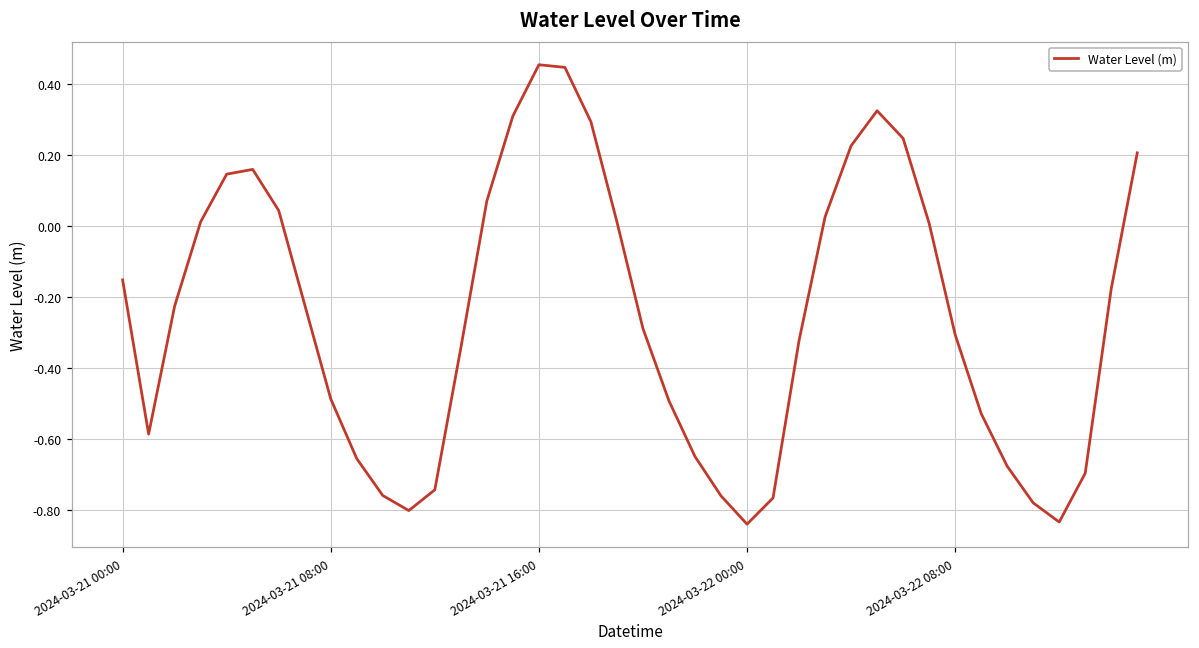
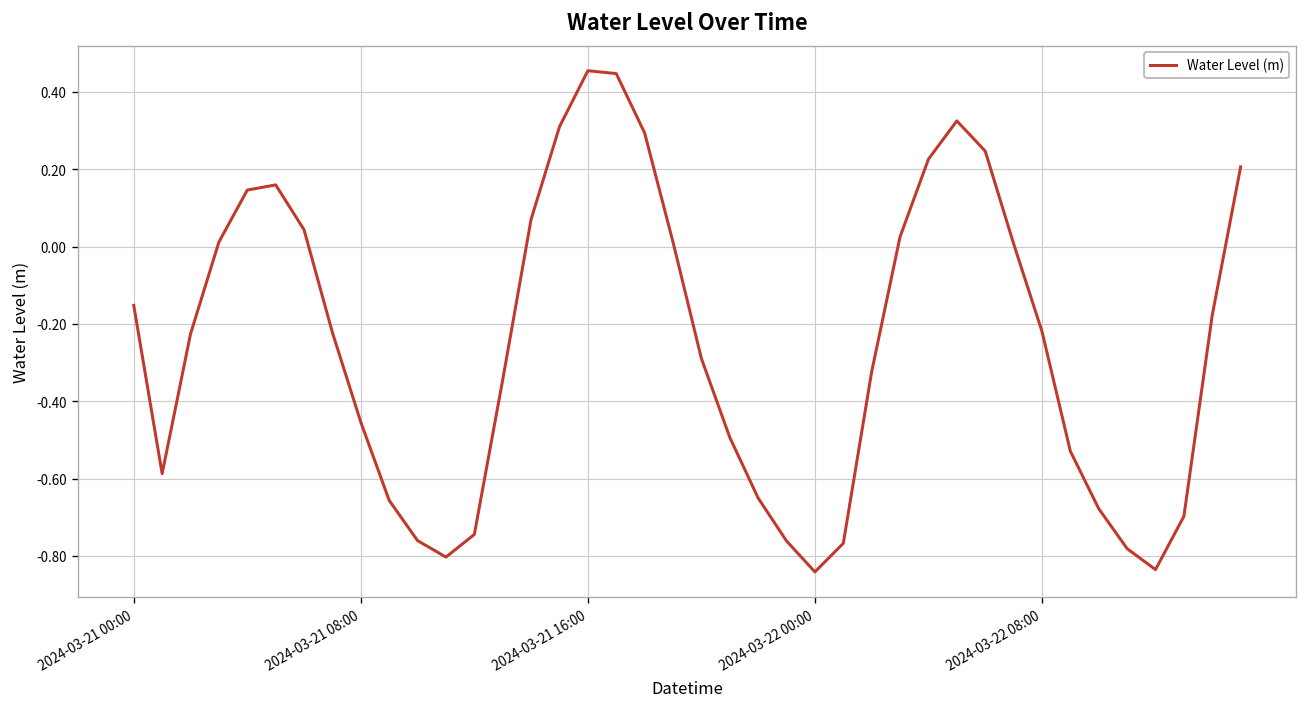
  {
    "2024-03-21 00:00": -0.15,
-   "2024-03-21 08:00": -0.49,
+   "2024-03-21 08:00": -0.45,
    "2024-03-21 16:00": 0.45,
    "2024-03-22 00:00": -0.84,
-   "2024-03-22 08:00": -0.31
+   "2024-03-22 08:00": -0.22
  }
